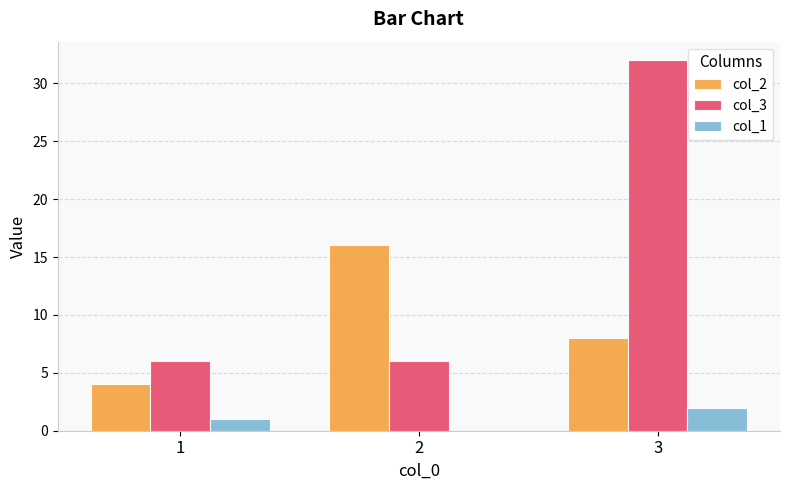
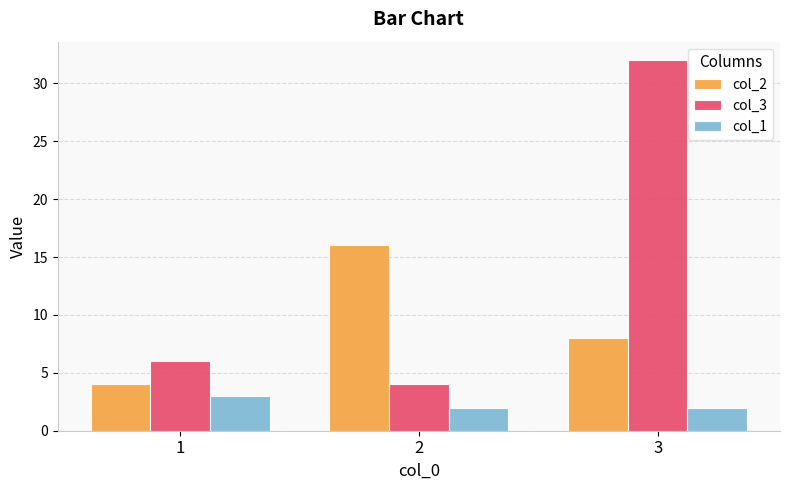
  {
    "col_2": {
      "1": 4,
      "2": 16,
      "3": 8
    },
    "col_3": {
      "1": 6,
-     "2": 6,
+     "2": 4,
      "3": 32
    },
    "col_1": {
-     "1": 1,
-     "2": 0,
+     "1": 3,
+     "2": 2,
      "3": 2
    }
  }
